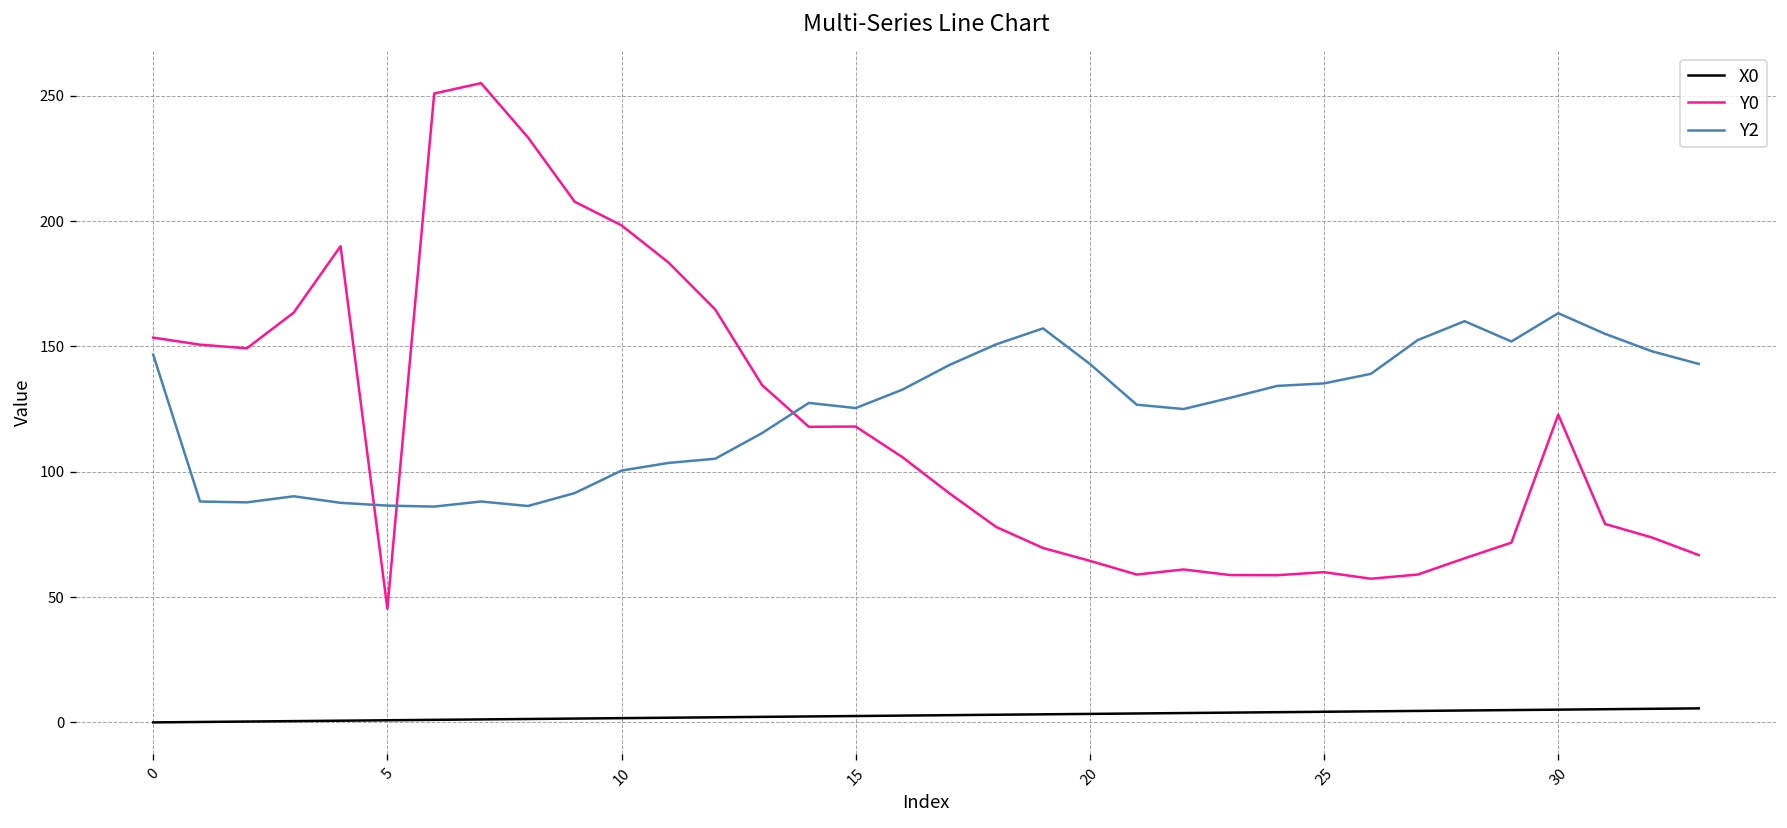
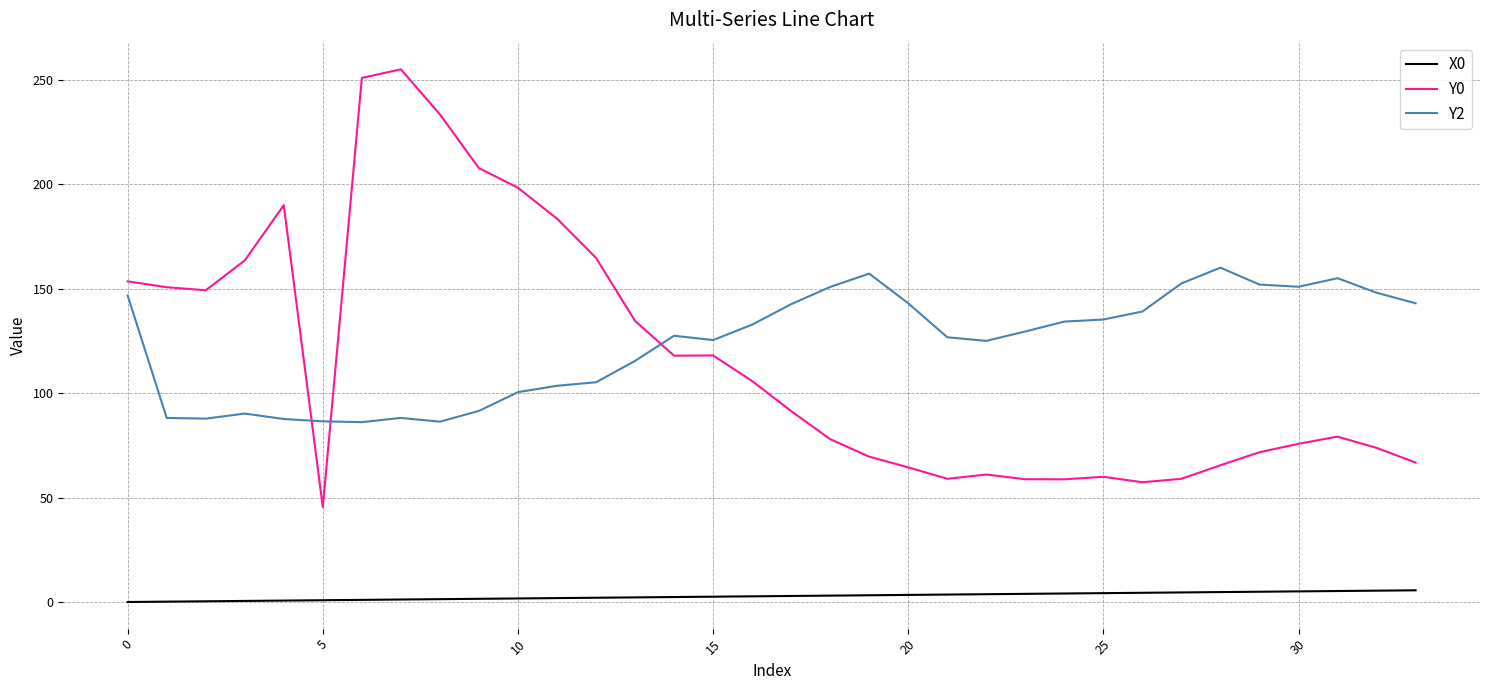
  {
    "X0": {
      "0": 0,
      "5": 1,
      "10": 2,
      "15": 3,
      "20": 3,
      "25": 4,
      "30": 5
    },
    "Y0": {
      "0": 154,
      "5": 45,
      "10": 198,
      "15": 118,
      "20": 64,
      "25": 60,
-     "30": 123
+     "30": 76
    },
    "Y2": {
      "0": 147,
      "5": 86,
      "10": 100,
      "15": 125,
      "20": 143,
      "25": 135,
-     "30": 163
+     "30": 151
    }
  }
